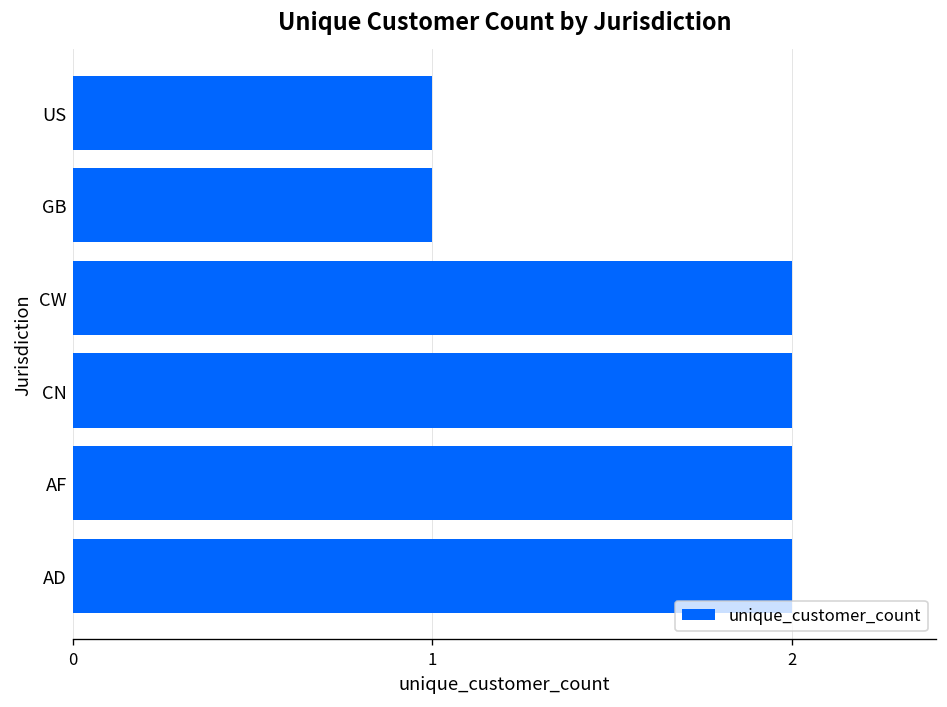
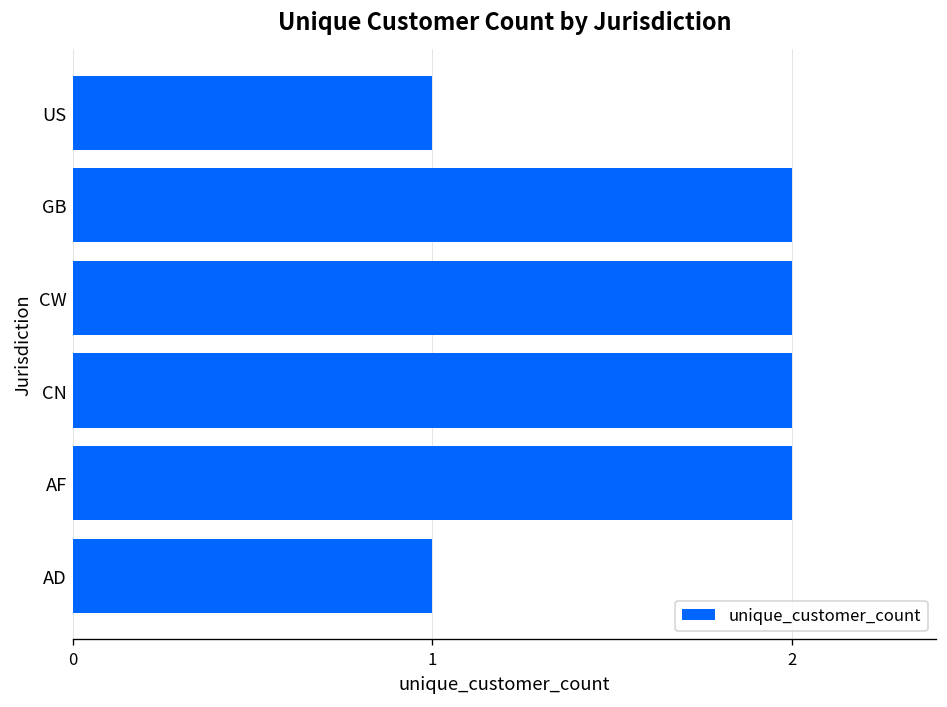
  {
    "US": 1,
-   "GB": 1,
+   "GB": 2,
    "CW": 2,
    "CN": 2,
    "AF": 2,
-   "AD": 2
+   "AD": 1
  }
